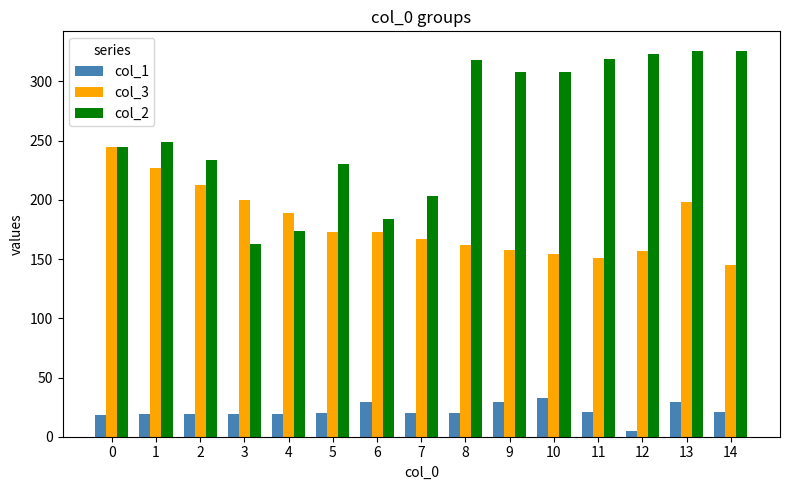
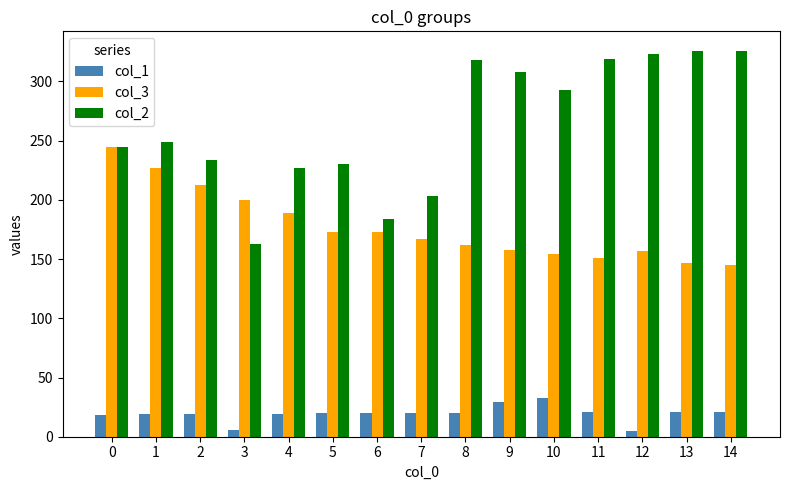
  {
    "col_1": {
      "0": 19,
      "1": 19,
      "2": 19,
-     "3": 19,
+     "3": 6,
      "4": 20,
      "5": 20,
-     "6": 29,
+     "6": 20,
      "7": 20,
      "8": 20,
      "9": 29,
      "10": 33,
      "11": 21,
      "12": 5,
-     "13": 29,
+     "13": 21,
      "14": 21
    },
    "col_3": {
      "0": 245,
      "1": 227,
      "2": 212,
      "3": 200,
      "4": 189,
      "5": 173,
      "6": 173,
      "7": 167,
      "8": 162,
      "9": 157,
      "10": 154,
      "11": 151,
      "12": 157,
-     "13": 199,
+     "13": 146,
      "14": 145
    },
    "col_2": {
      "0": 245,
      "1": 249,
      "2": 234,
      "3": 163,
-     "4": 174,
+     "4": 227,
      "5": 230,
      "6": 184,
      "7": 203,
      "8": 318,
      "9": 308,
-     "10": 308,
+     "10": 293,
      "11": 319,
      "12": 323,
      "13": 326,
      "14": 326
    }
  }
